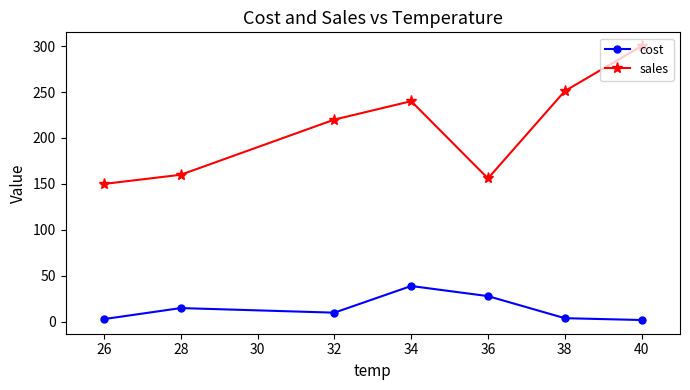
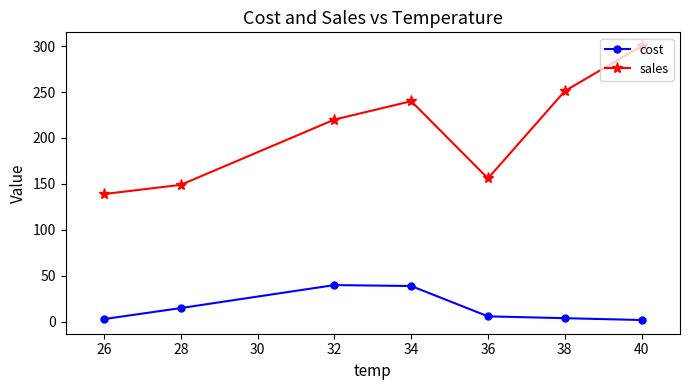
  {
    "cost": {
      "26": 0,
      "28": 20,
-     "32": 10,
+     "32": 40,
      "34": 40,
-     "36": 30,
+     "36": 10,
      "38": 0,
      "40": 0
    },
    "sales": {
-     "26": 150,
-     "28": 160,
+     "26": 140,
+     "28": 150,
      "32": 220,
      "34": 240,
      "36": 160,
      "38": 250
    }
  }
